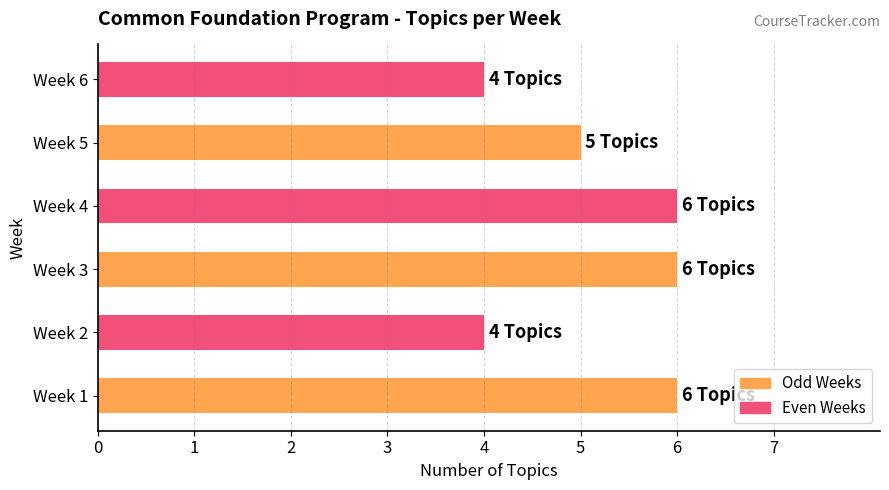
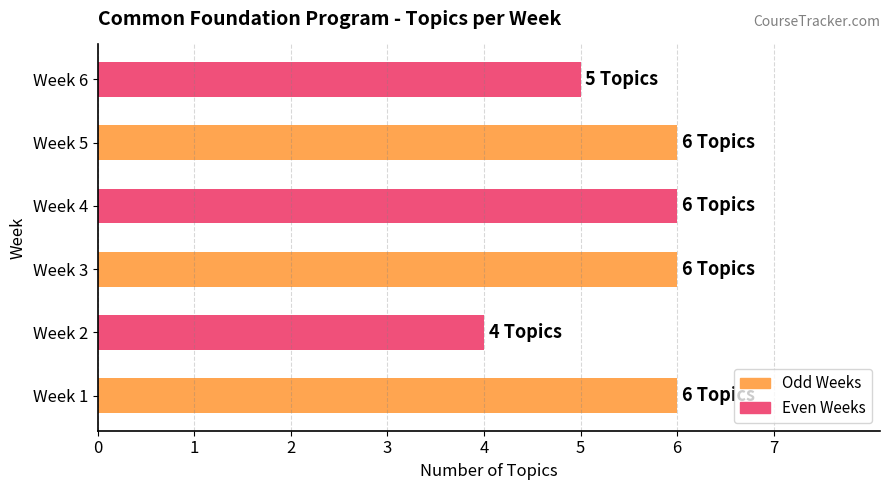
  {
-   "Week 6": 4,
-   "Week 5": 5,
+   "Week 6": 5,
+   "Week 5": 6,
    "Week 4": 6,
    "Week 3": 6,
    "Week 2": 4
  }
